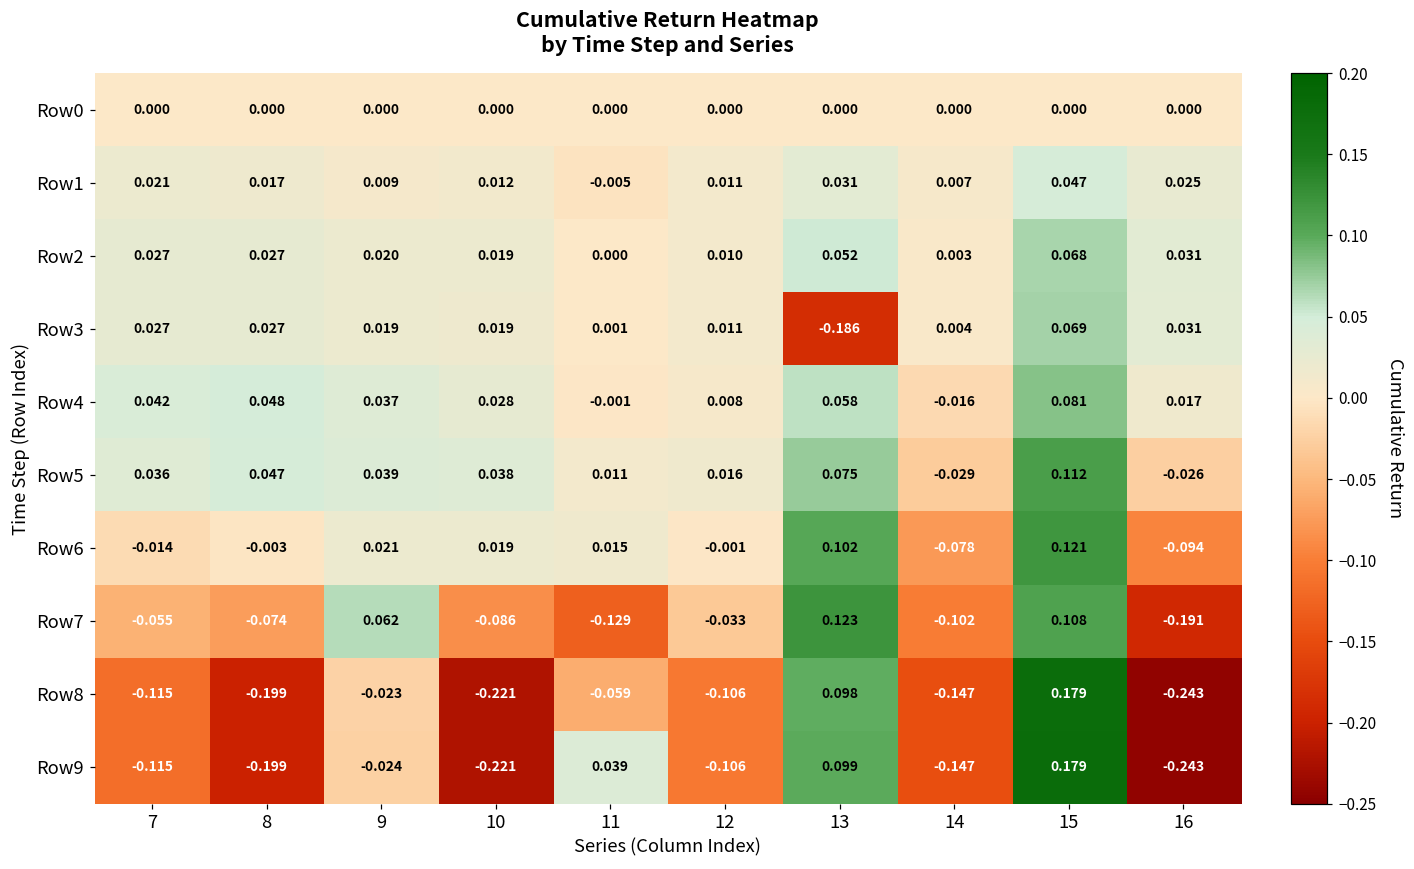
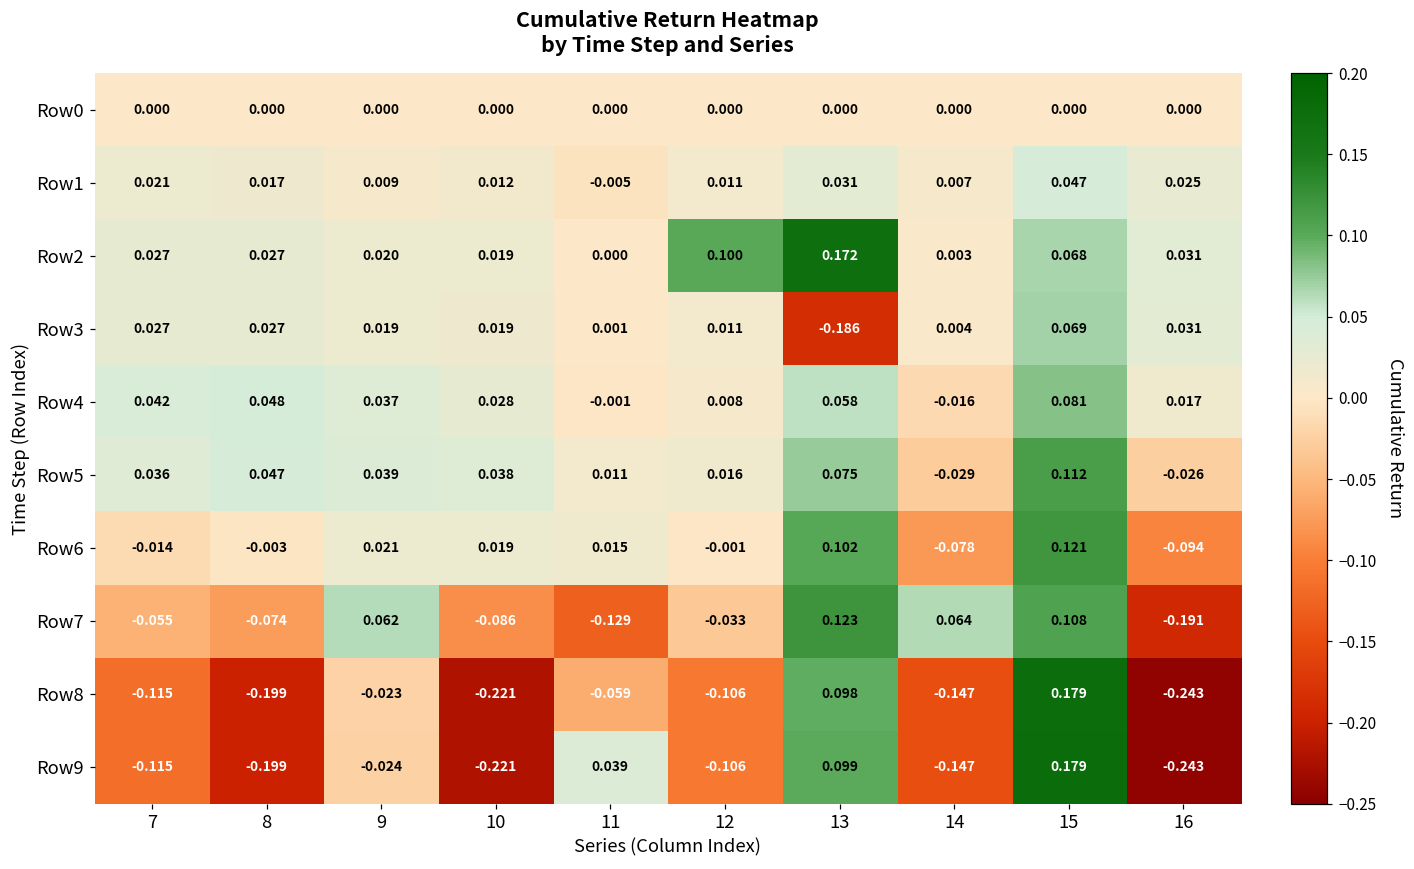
  {
    "Row0": {
      "7": 0.000,
      "8": 0.000,
      "9": 0.000,
      "10": 0.000,
      "11": 0.000,
      "12": 0.000,
      "13": 0.000,
      "14": 0.000,
      "15": 0.000,
      "16": 0.000
    },
    "Row1": {
      "7": 0.021,
      "8": 0.017,
      "9": 0.009,
      "10": 0.012,
      "11": -0.005,
      "12": 0.011,
      "13": 0.031,
      "14": 0.007,
      "15": 0.047,
      "16": 0.025
    },
    "Row2": {
      "7": 0.027,
      "8": 0.027,
      "9": 0.020,
      "10": 0.019,
      "11": 0.000,
-     "12": 0.010,
-     "13": 0.052,
+     "12": 0.100,
+     "13": 0.172,
      "14": 0.003,
      "15": 0.068,
      "16": 0.031
    },
    "Row3": {
      "7": 0.027,
      "8": 0.027,
      "9": 0.019,
      "10": 0.019,
      "11": 0.001,
      "12": 0.011,
      "13": -0.186,
      "14": 0.004,
      "15": 0.069,
      "16": 0.031
    },
    "Row4": {
      "7": 0.042,
      "8": 0.048,
      "9": 0.037,
      "10": 0.028,
      "11": -0.001,
      "12": 0.008,
      "13": 0.058,
      "14": -0.016,
      "15": 0.081,
      "16": 0.017
    },
    "Row5": {
      "7": 0.036,
      "8": 0.047,
      "9": 0.039,
      "10": 0.038,
      "11": 0.011,
      "12": 0.016,
      "13": 0.075,
      "14": -0.029,
      "15": 0.112,
      "16": -0.026
    },
    "Row6": {
      "7": -0.014,
      "8": -0.003,
      "9": 0.021,
      "10": 0.019,
      "11": 0.015,
      "12": -0.001,
      "13": 0.102,
      "14": -0.078,
      "15": 0.121,
      "16": -0.094
    },
    "Row7": {
      "7": -0.055,
      "8": -0.074,
      "9": 0.062,
      "10": -0.086,
      "11": -0.129,
      "12": -0.033,
      "13": 0.123,
-     "14": -0.102,
+     "14": 0.064,
      "15": 0.108,
      "16": -0.191
    },
    "Row8": {
      "7": -0.115,
      "8": -0.199,
      "9": -0.023,
      "10": -0.221,
      "11": -0.059,
      "12": -0.106,
      "13": 0.098,
      "14": -0.147,
      "15": 0.179,
      "16": -0.243
    },
    "Row9": {
      "7": -0.115,
      "8": -0.199,
      "9": -0.024,
      "10": -0.221,
      "11": 0.039,
      "12": -0.106,
      "13": 0.099,
      "14": -0.147,
      "15": 0.179,
      "16": -0.243
    }
  }
